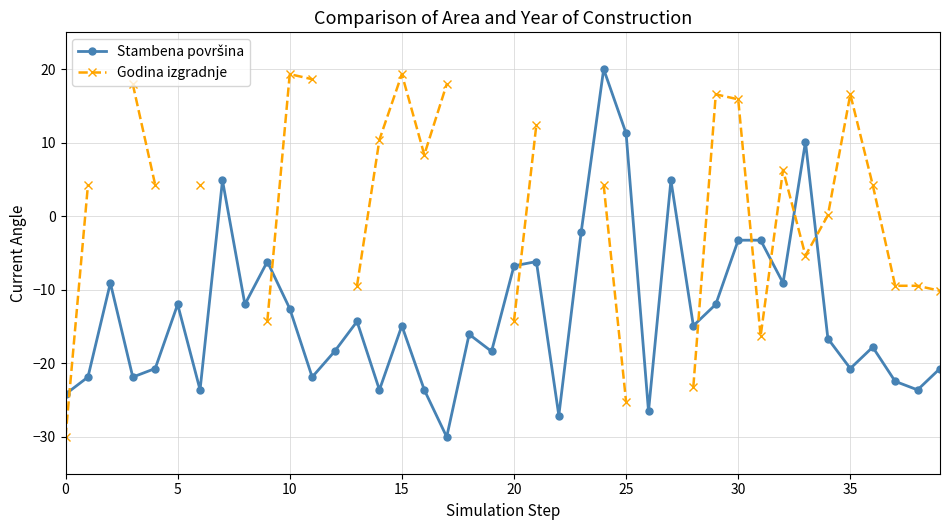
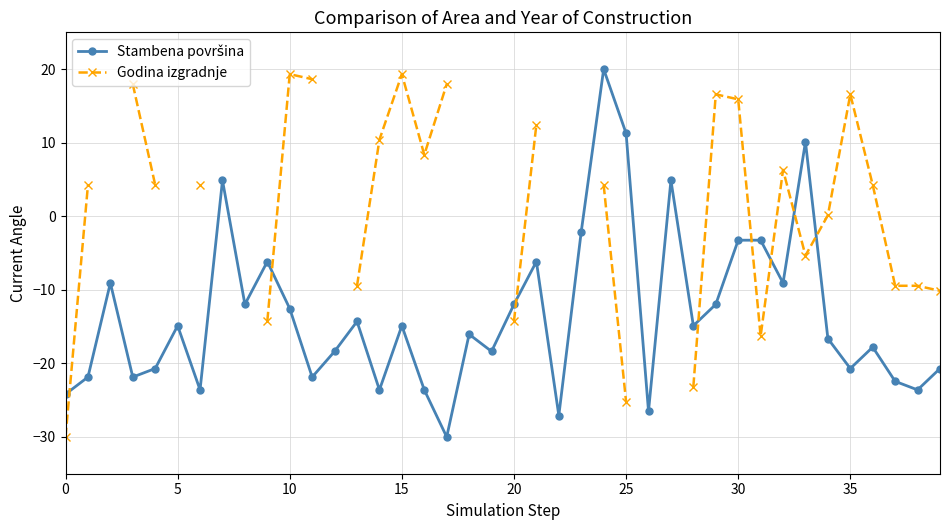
  {
    "Stambena površina": {
      "0": -24,
-     "5": -12,
+     "5": -15,
      "10": -13,
      "15": -15,
-     "20": -7,
+     "20": -12,
      "25": 11,
      "30": -3,
      "35": -21
    },
    "Godina izgradnje": {
      "0": -30,
      "10": 19,
      "15": 19,
      "20": -14,
      "25": -25,
      "30": 16,
      "35": 17
    }
  }
